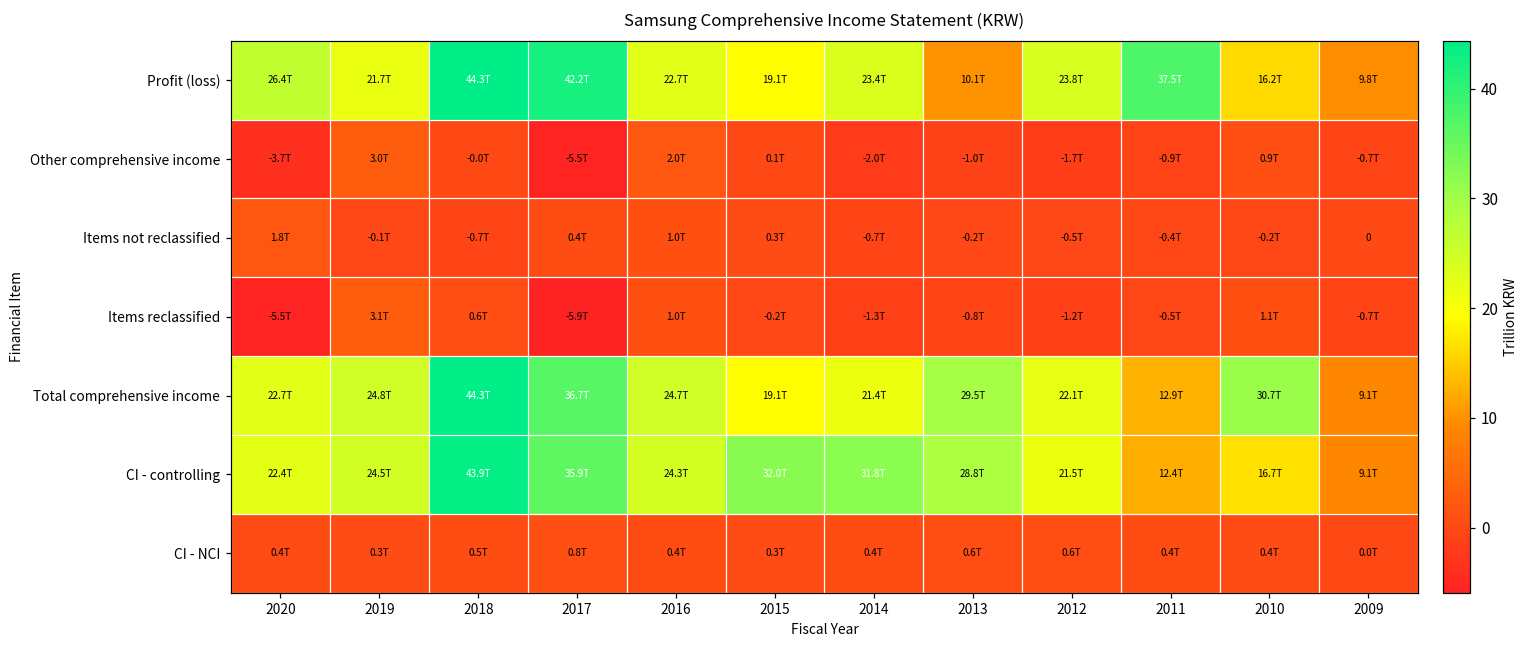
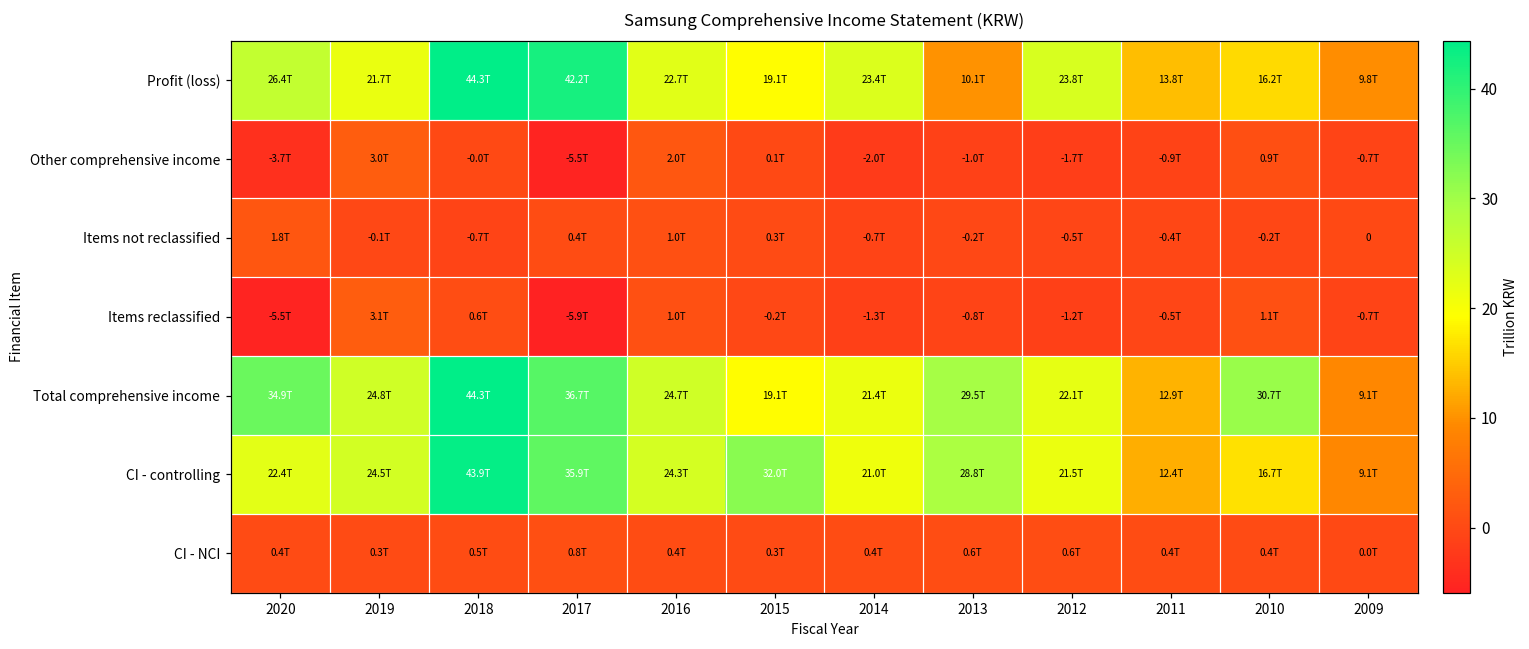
  {
    "Profit (loss)": {
      "2020": "26.4T",
      "2019": "21.7T",
      "2018": "44.3T",
      "2017": "42.2T",
      "2016": "22.7T",
      "2015": "19.1T",
      "2014": "23.4T",
      "2013": "10.1T",
      "2012": "23.8T",
-     "2011": "37.5T",
+     "2011": "13.8T",
      "2010": "16.2T",
      "2009": "9.8T"
    },
    "Other comprehensive income": {
      "2020": "-3.7T",
      "2019": "3.0T",
      "2018": "-0.0T",
      "2017": "-5.5T",
      "2016": "2.0T",
      "2015": "0.1T",
      "2014": "-2.0T",
      "2013": "-1.0T",
      "2012": "-1.7T",
      "2011": "-0.9T",
      "2010": "0.9T",
      "2009": "-0.7T"
    },
    "Items not reclassified": {
      "2020": "1.8T",
      "2019": "-0.1T",
      "2018": "-0.7T",
      "2017": "0.4T",
      "2016": "1.0T",
      "2015": "0.3T",
      "2014": "-0.7T",
      "2013": "-0.2T",
      "2012": "-0.5T",
      "2011": "-0.4T",
      "2010": "-0.2T",
      "2009": "0"
    },
    "Items reclassified": {
      "2020": "-5.5T",
      "2019": "3.1T",
      "2018": "0.6T",
      "2017": "-5.9T",
      "2016": "1.0T",
      "2015": "-0.2T",
      "2014": "-1.3T",
      "2013": "-0.8T",
      "2012": "-1.2T",
      "2011": "-0.5T",
      "2010": "1.1T",
      "2009": "-0.7T"
    },
    "Total comprehensive income": {
-     "2020": "22.7T",
+     "2020": "34.9T",
      "2019": "24.8T",
      "2018": "44.3T",
      "2017": "36.7T",
      "2016": "24.7T",
      "2015": "19.1T",
      "2014": "21.4T",
      "2013": "29.5T",
      "2012": "22.1T",
      "2011": "12.9T",
      "2010": "30.7T",
      "2009": "9.1T"
    },
    "CI - controlling": {
      "2020": "22.4T",
      "2019": "24.5T",
      "2018": "43.9T",
      "2017": "35.9T",
      "2016": "24.3T",
      "2015": "32.0T",
-     "2014": "31.8T",
+     "2014": "21.0T",
      "2013": "28.8T",
      "2012": "21.5T",
      "2011": "12.4T",
      "2010": "16.7T",
      "2009": "9.1T"
    },
    "CI - NCI": {
      "2020": "0.4T",
      "2019": "0.3T",
      "2018": "0.5T",
      "2017": "0.8T",
      "2016": "0.4T",
      "2015": "0.3T",
      "2014": "0.4T",
      "2013": "0.6T",
      "2012": "0.6T",
      "2011": "0.4T",
      "2010": "0.4T",
      "2009": "0.0T"
    }
  }
